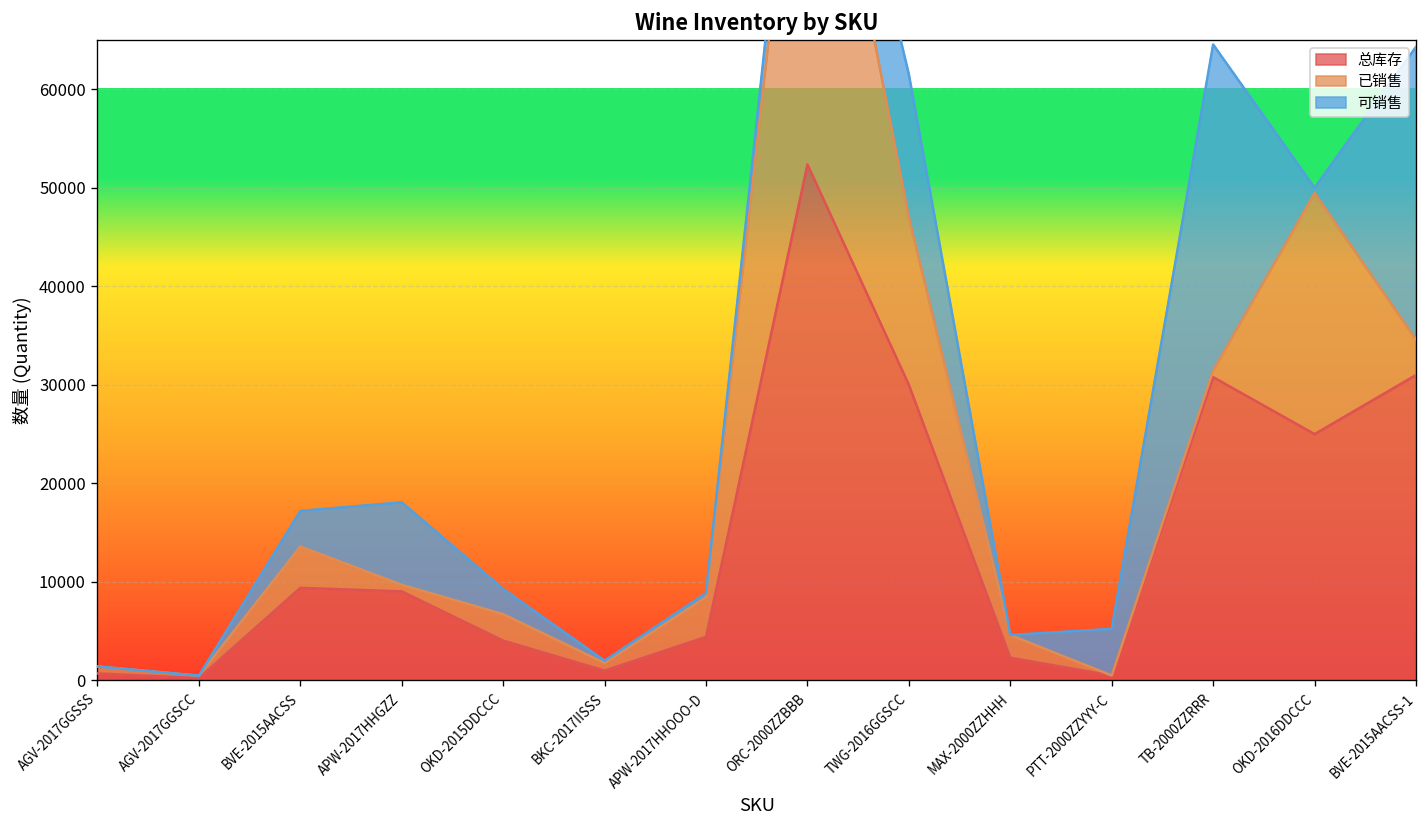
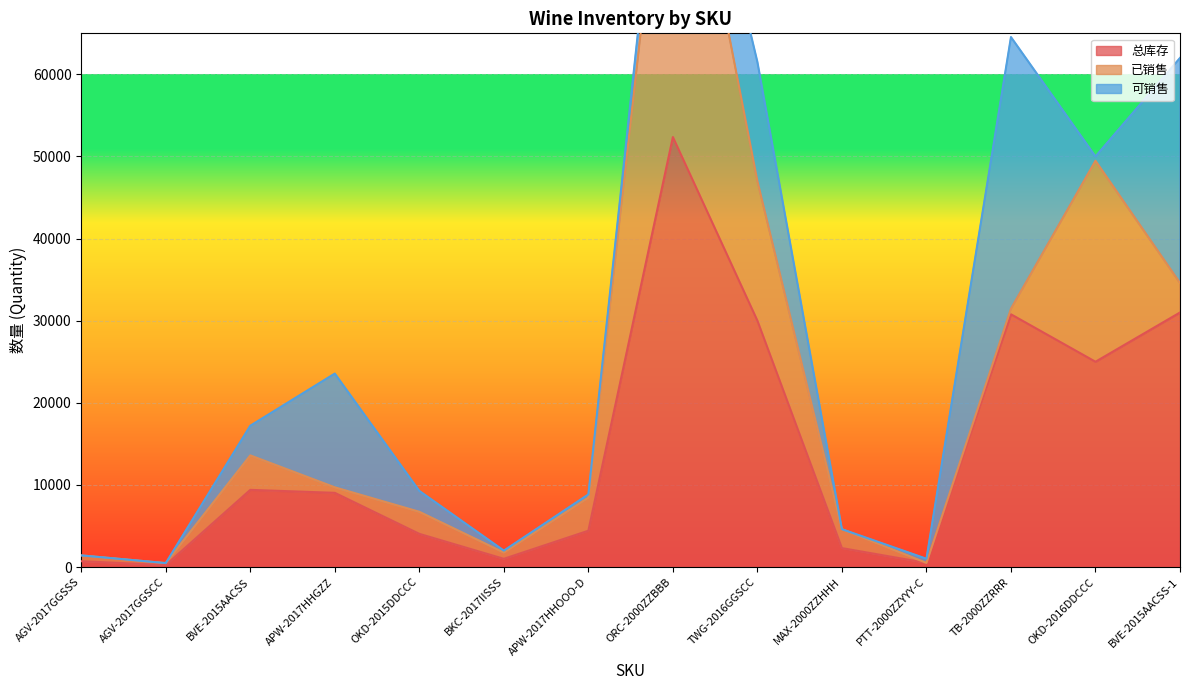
  {
    "可销售": {
      "BVE-2015AACSS": 4000,
-     "APW-2017HHGZZ": 8000,
+     "APW-2017HHGZZ": 14000,
      "OKD-2015DDCCC": 3000,
      "APW-2017HHOOO-D": 0,
      "TWG-2016GGSCC": 15000,
-     "PTT-2000ZZYYY-C": 5000,
+     "PTT-2000ZZYYY-C": 1000,
      "TB-2000ZZRRR": 33000,
      "OKD-2016DDCCC": 1000,
-     "BVE-2015AACSS-1": 30000
+     "BVE-2015AACSS-1": 27000
    }
  }
